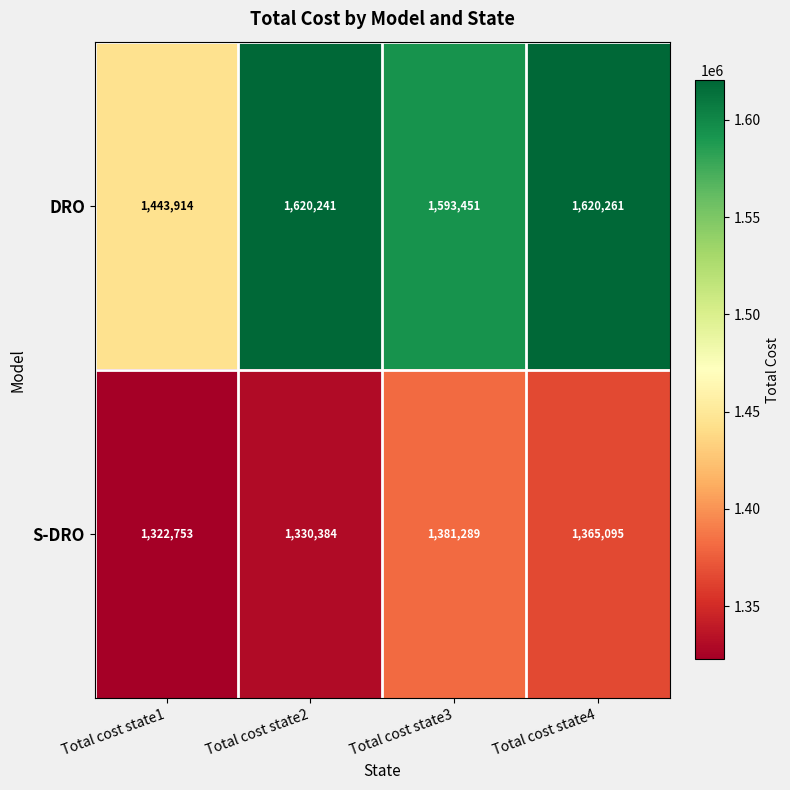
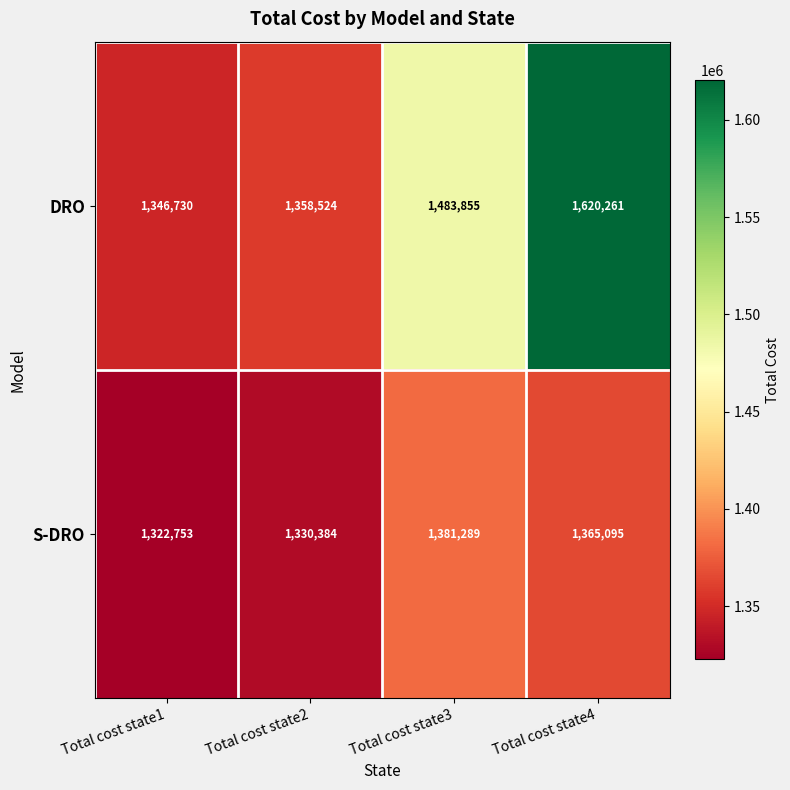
  {
    "DRO": {
-     "Total cost state1": "1,443,914",
-     "Total cost state2": "1,620,241",
-     "Total cost state3": "1,593,451",
+     "Total cost state1": "1,346,730",
+     "Total cost state2": "1,358,524",
+     "Total cost state3": "1,483,855",
      "Total cost state4": "1,620,261"
    },
    "S-DRO": {
      "Total cost state1": "1,322,753",
      "Total cost state2": "1,330,384",
      "Total cost state3": "1,381,289",
      "Total cost state4": "1,365,095"
    }
  }
